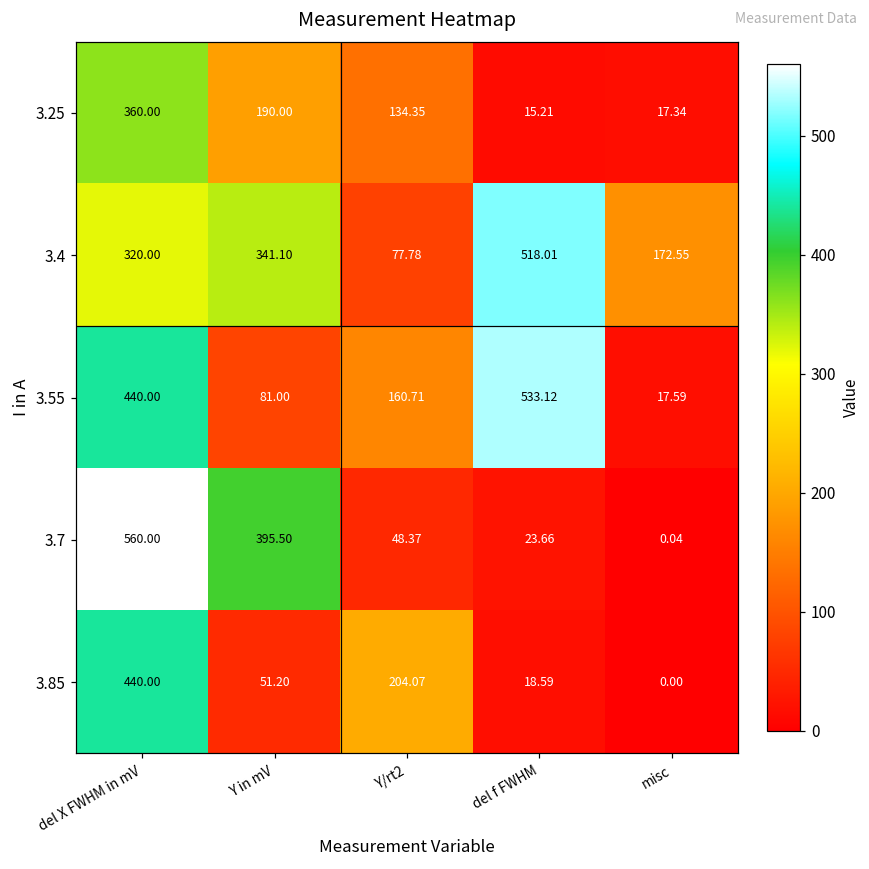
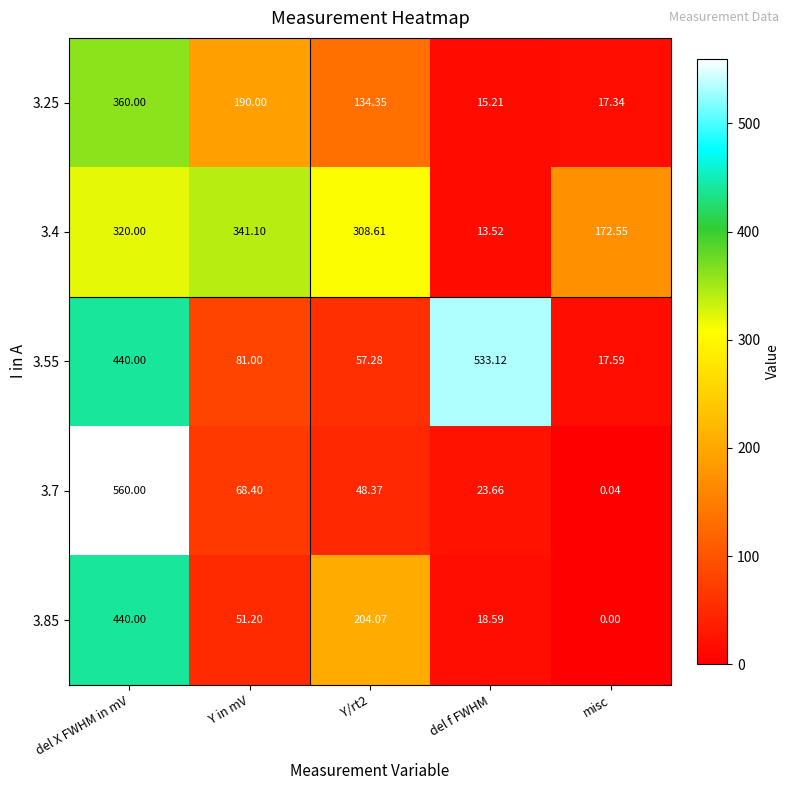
  {
    "3.25": {
      "del X FWHM in mV": 360.00,
      "Y in mV": 190.00,
      "Y/rt2": 134.35,
      "del f FWHM": 15.21,
      "misc": 17.34
    },
    "3.4": {
      "del X FWHM in mV": 320.00,
      "Y in mV": 341.10,
-     "Y/rt2": 77.78,
-     "del f FWHM": 518.01,
+     "Y/rt2": 308.61,
+     "del f FWHM": 13.52,
      "misc": 172.55
    },
    "3.55": {
      "del X FWHM in mV": 440.00,
      "Y in mV": 81.00,
-     "Y/rt2": 160.71,
+     "Y/rt2": 57.28,
      "del f FWHM": 533.12,
      "misc": 17.59
    },
    "3.7": {
      "del X FWHM in mV": 560.00,
-     "Y in mV": 395.50,
+     "Y in mV": 68.40,
      "Y/rt2": 48.37,
      "del f FWHM": 23.66,
      "misc": 0.04
    },
    "3.85": {
      "del X FWHM in mV": 440.00,
      "Y in mV": 51.20,
      "Y/rt2": 204.07,
      "del f FWHM": 18.59,
      "misc": 0.00
    }
  }
